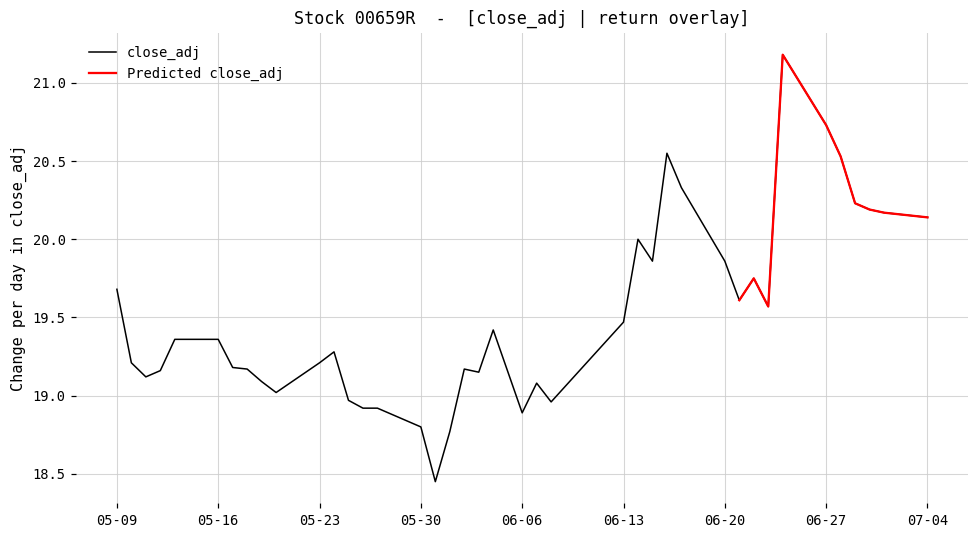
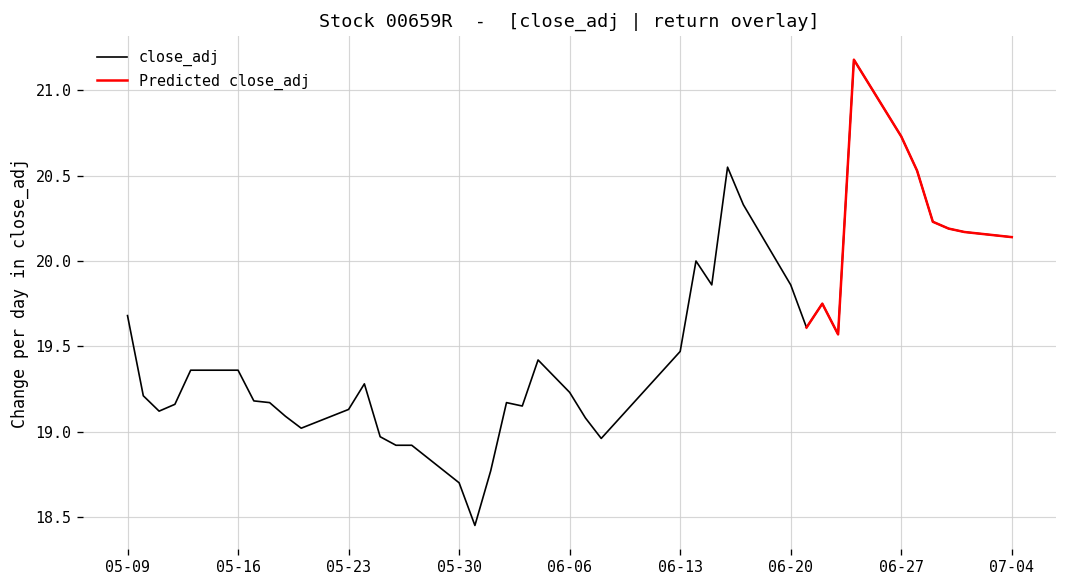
  {
    "close_adj": {
      "05-09": 19.68,
      "05-16": 19.36,
-     "05-23": 19.21,
-     "05-30": 18.8,
-     "06-06": 18.89,
+     "05-23": 19.13,
+     "05-30": 18.7,
+     "06-06": 19.23,
      "06-13": 19.47,
      "06-20": 19.86
    }
  }
